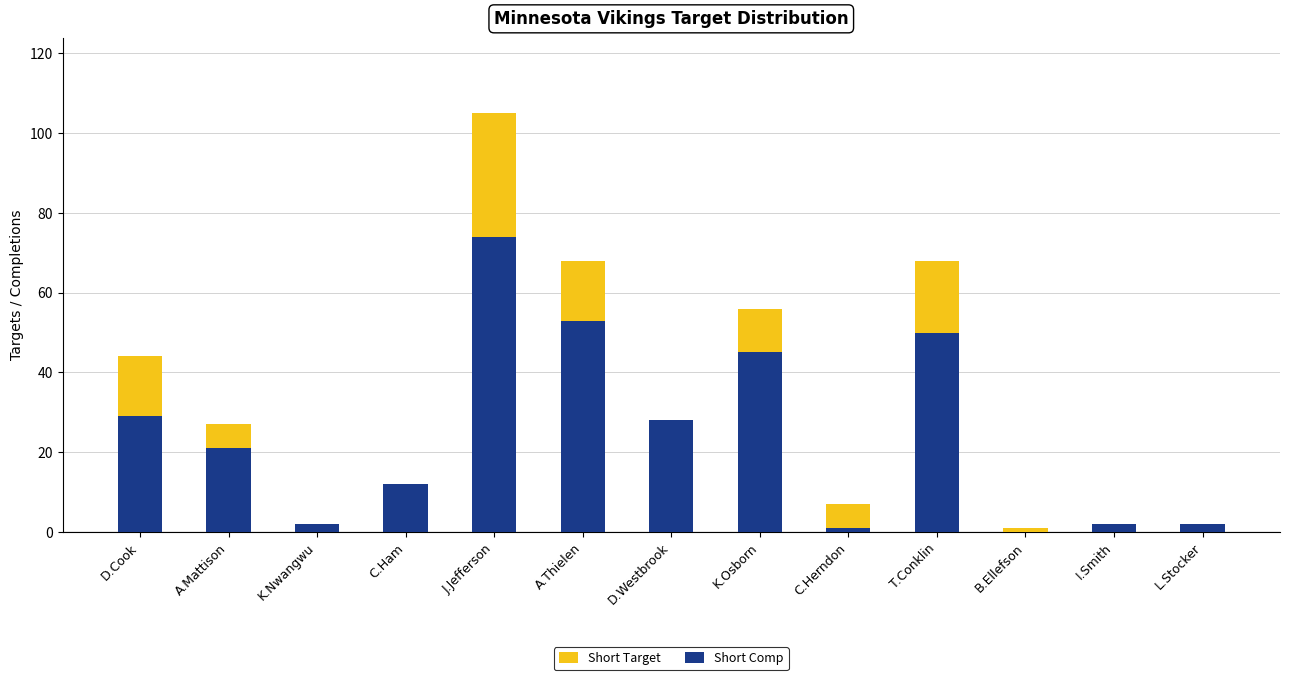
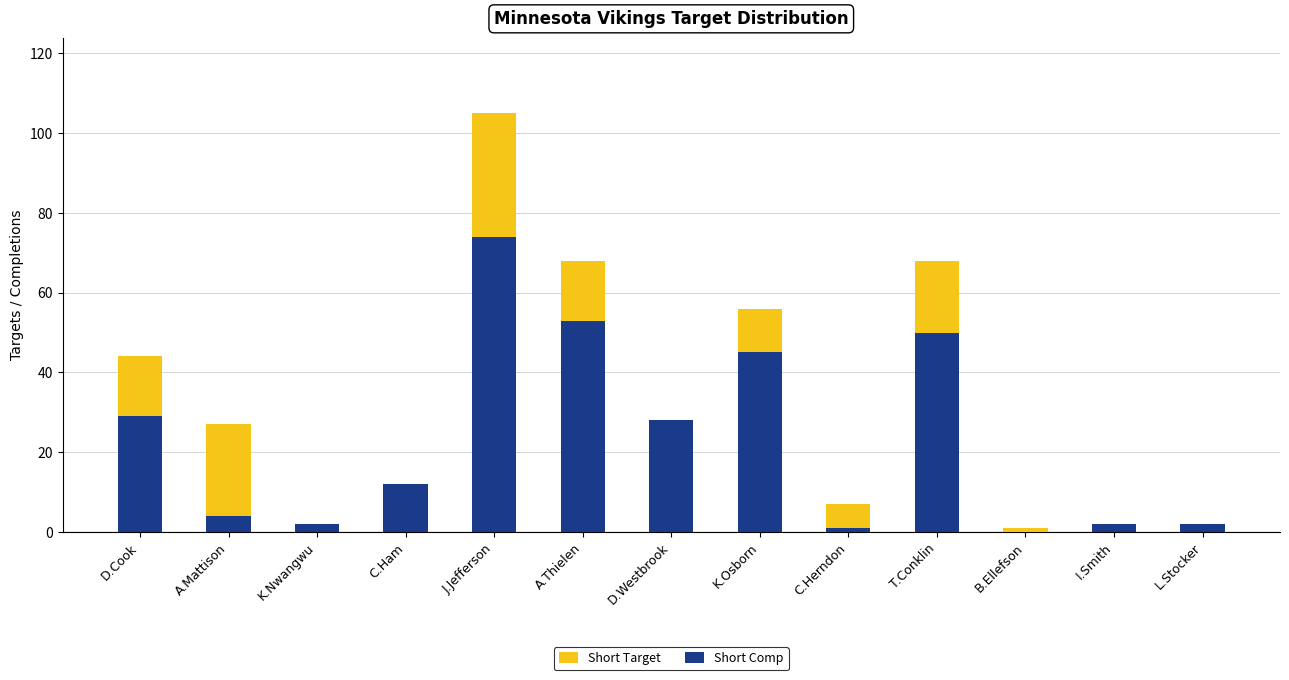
  {
    "Short Target": {
      "D.Cook": 44,
      "A.Mattison": 27,
      "K.Nwangwu": 2,
      "C.Ham": 12,
      "J.Jefferson": 105,
      "A.Thielen": 68,
      "K.Osborn": 56,
      "C.Herndon": 7,
      "T.Conklin": 68,
      "B.Ellefson": 1,
      "I.Smith": 2,
      "L.Stocker": 2
    },
    "Short Comp": {
-     "A.Mattison": 21,
+     "A.Mattison": 4,
      "K.Nwangwu": 2,
      "C.Ham": 12,
      "D.Westbrook": 28,
      "B.Ellefson": 0,
      "I.Smith": 2,
      "L.Stocker": 2
    }
  }
